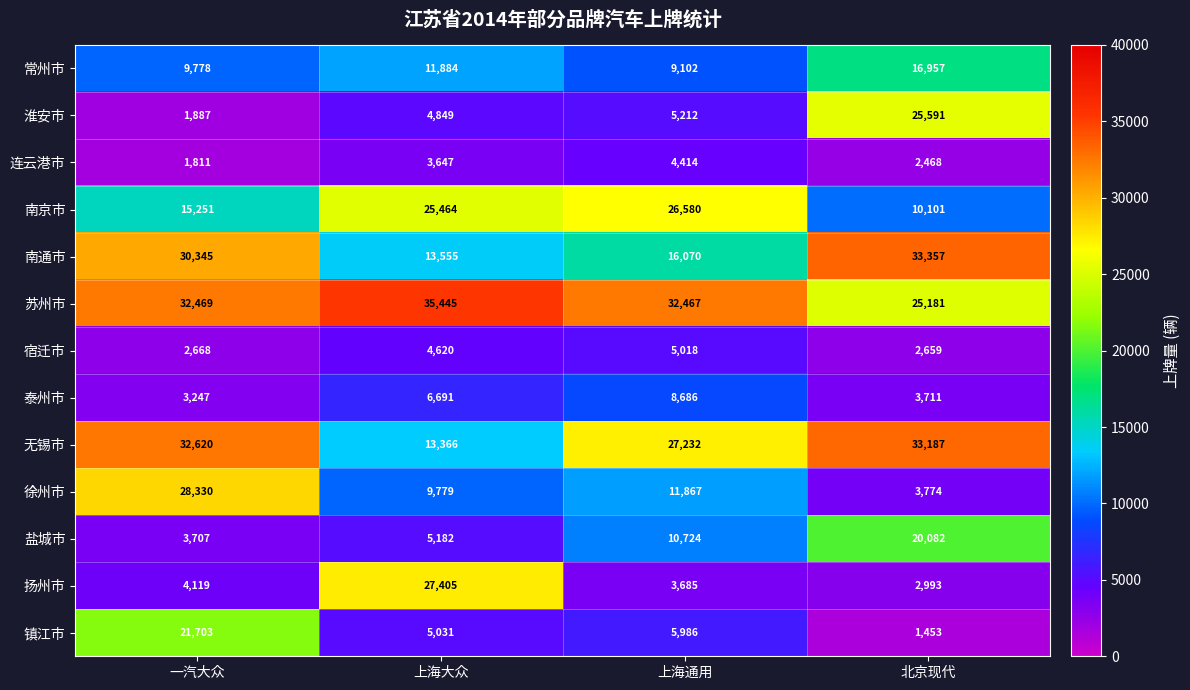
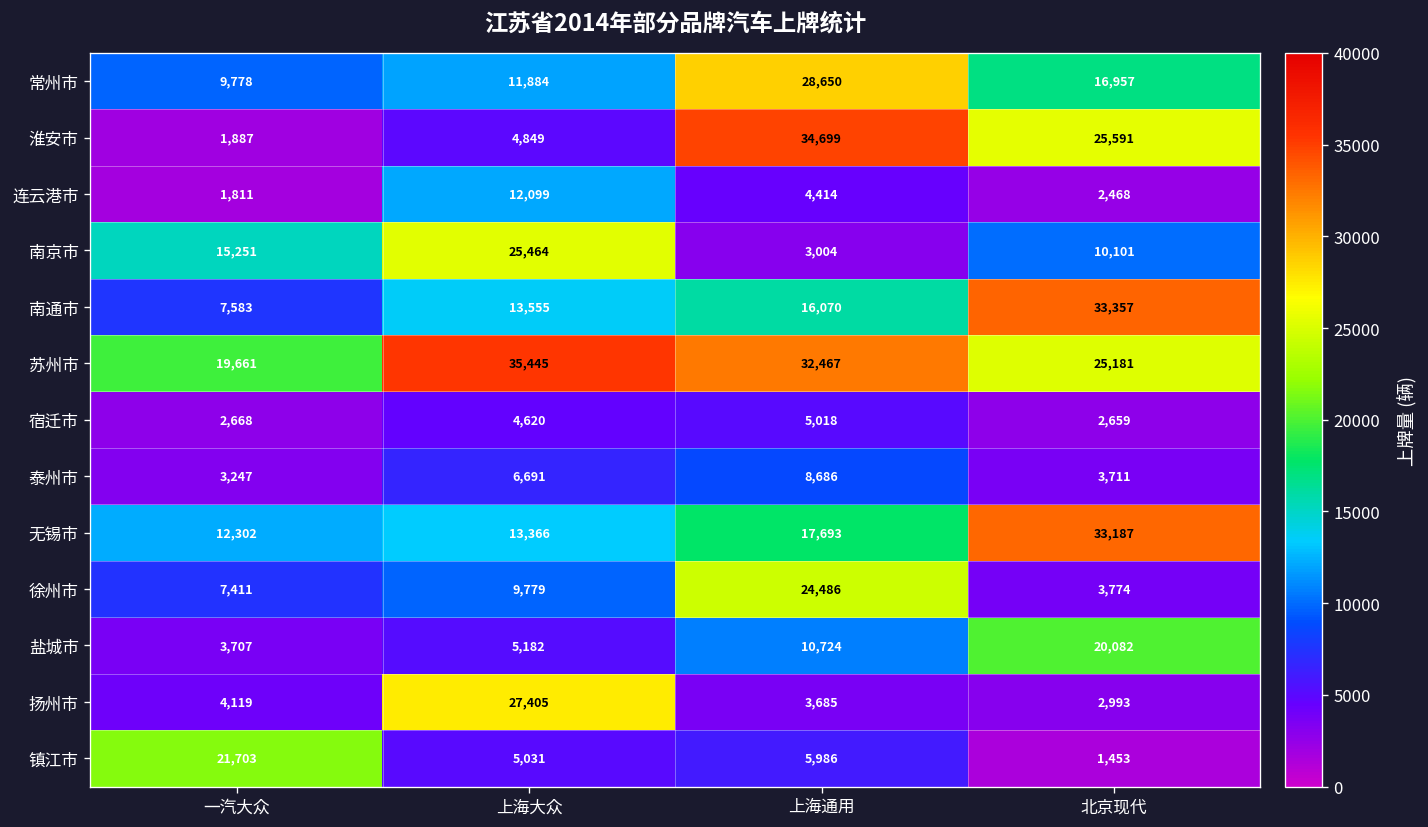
  {
    "常州市": {
      "一汽大众": "9,778",
      "上海大众": "11,884",
-     "上海通用": "9,102",
+     "上海通用": "28,650",
      "北京现代": "16,957"
    },
    "淮安市": {
      "一汽大众": "1,887",
      "上海大众": "4,849",
-     "上海通用": "5,212",
+     "上海通用": "34,699",
      "北京现代": "25,591"
    },
    "连云港市": {
      "一汽大众": "1,811",
-     "上海大众": "3,647",
+     "上海大众": "12,099",
      "上海通用": "4,414",
      "北京现代": "2,468"
    },
    "南京市": {
      "一汽大众": "15,251",
      "上海大众": "25,464",
-     "上海通用": "26,580",
+     "上海通用": "3,004",
      "北京现代": "10,101"
    },
    "南通市": {
-     "一汽大众": "30,345",
+     "一汽大众": "7,583",
      "上海大众": "13,555",
      "上海通用": "16,070",
      "北京现代": "33,357"
    },
    "苏州市": {
-     "一汽大众": "32,469",
+     "一汽大众": "19,661",
      "上海大众": "35,445",
      "上海通用": "32,467",
      "北京现代": "25,181"
    },
    "宿迁市": {
      "一汽大众": "2,668",
      "上海大众": "4,620",
      "上海通用": "5,018",
      "北京现代": "2,659"
    },
    "泰州市": {
      "一汽大众": "3,247",
      "上海大众": "6,691",
      "上海通用": "8,686",
      "北京现代": "3,711"
    },
    "无锡市": {
-     "一汽大众": "32,620",
+     "一汽大众": "12,302",
      "上海大众": "13,366",
-     "上海通用": "27,232",
+     "上海通用": "17,693",
      "北京现代": "33,187"
    },
    "徐州市": {
-     "一汽大众": "28,330",
+     "一汽大众": "7,411",
      "上海大众": "9,779",
-     "上海通用": "11,867",
+     "上海通用": "24,486",
      "北京现代": "3,774"
    },
    "盐城市": {
      "一汽大众": "3,707",
      "上海大众": "5,182",
      "上海通用": "10,724",
      "北京现代": "20,082"
    },
    "扬州市": {
      "一汽大众": "4,119",
      "上海大众": "27,405",
      "上海通用": "3,685",
      "北京现代": "2,993"
    },
    "镇江市": {
      "一汽大众": "21,703",
      "上海大众": "5,031",
      "上海通用": "5,986",
      "北京现代": "1,453"
    }
  }
